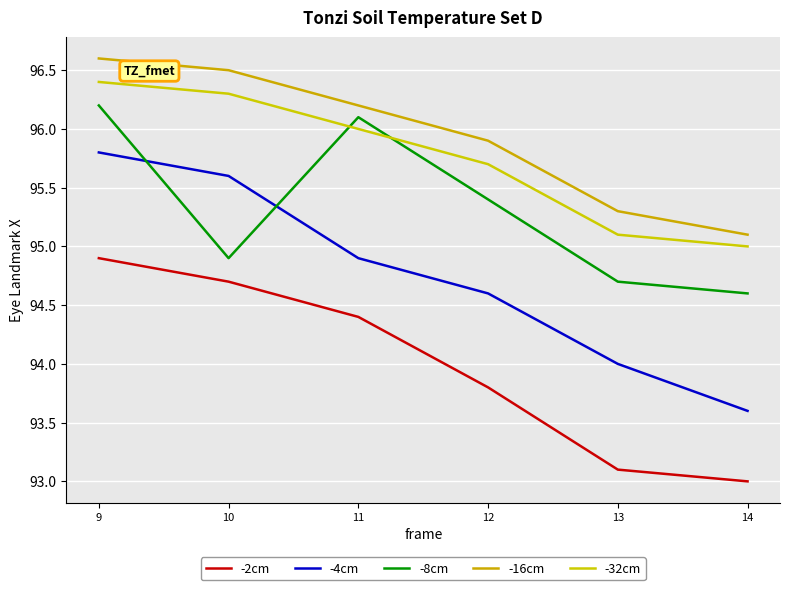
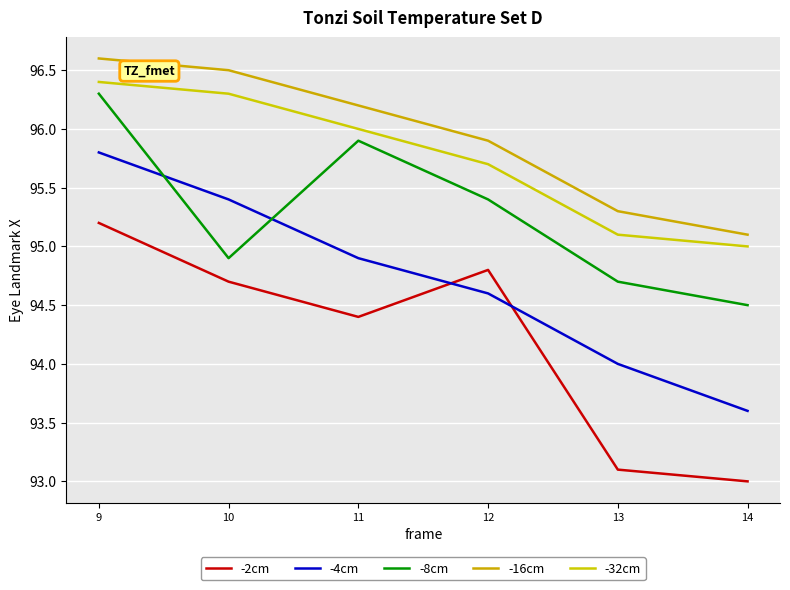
  {
    "-2cm": {
-     "9": 94.9,
+     "9": 95.2,
      "10": 94.7,
      "11": 94.4,
-     "12": 93.8,
+     "12": 94.8,
      "13": 93.1,
      "14": 93.0
    },
    "-4cm": {
      "9": 95.8,
-     "10": 95.6,
+     "10": 95.4,
      "11": 94.9,
      "12": 94.6,
      "13": 94.0,
      "14": 93.6
    },
    "-8cm": {
-     "9": 96.2,
+     "9": 96.3,
      "10": 94.9,
-     "11": 96.1,
+     "11": 95.9,
      "12": 95.4,
      "13": 94.7,
-     "14": 94.6
+     "14": 94.5
    }
  }
